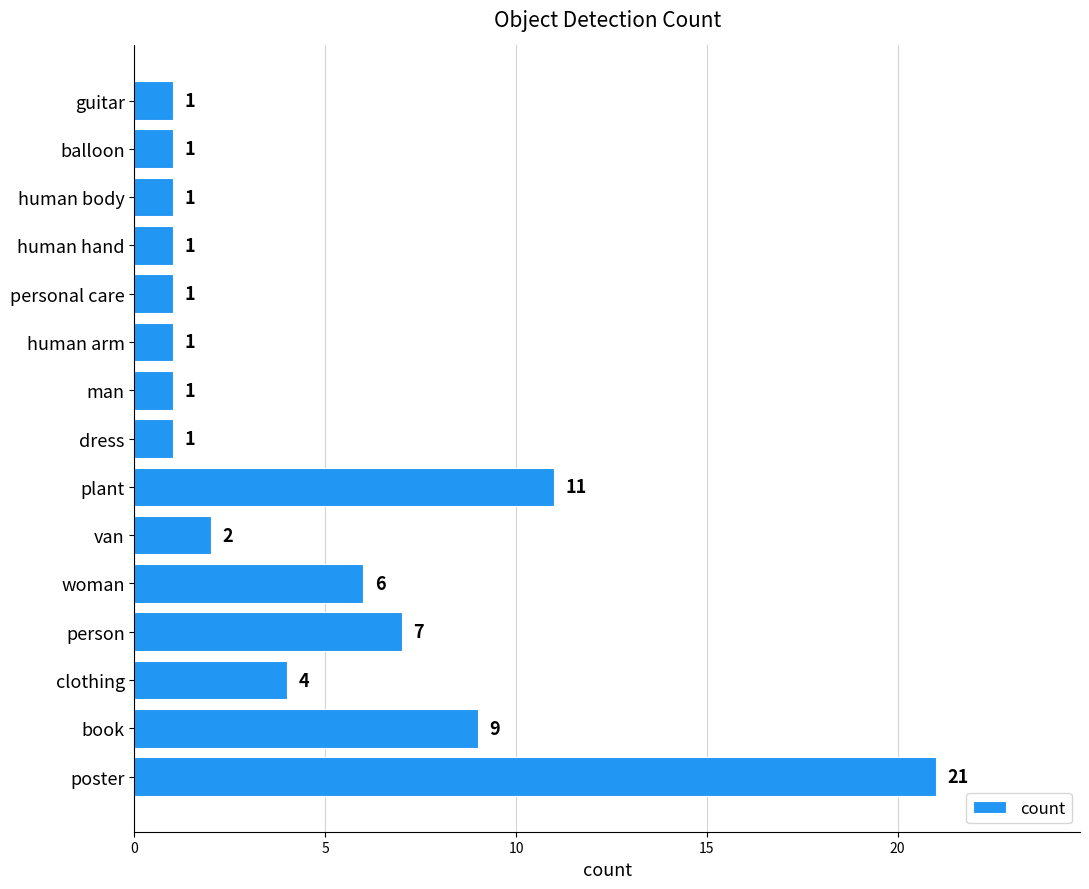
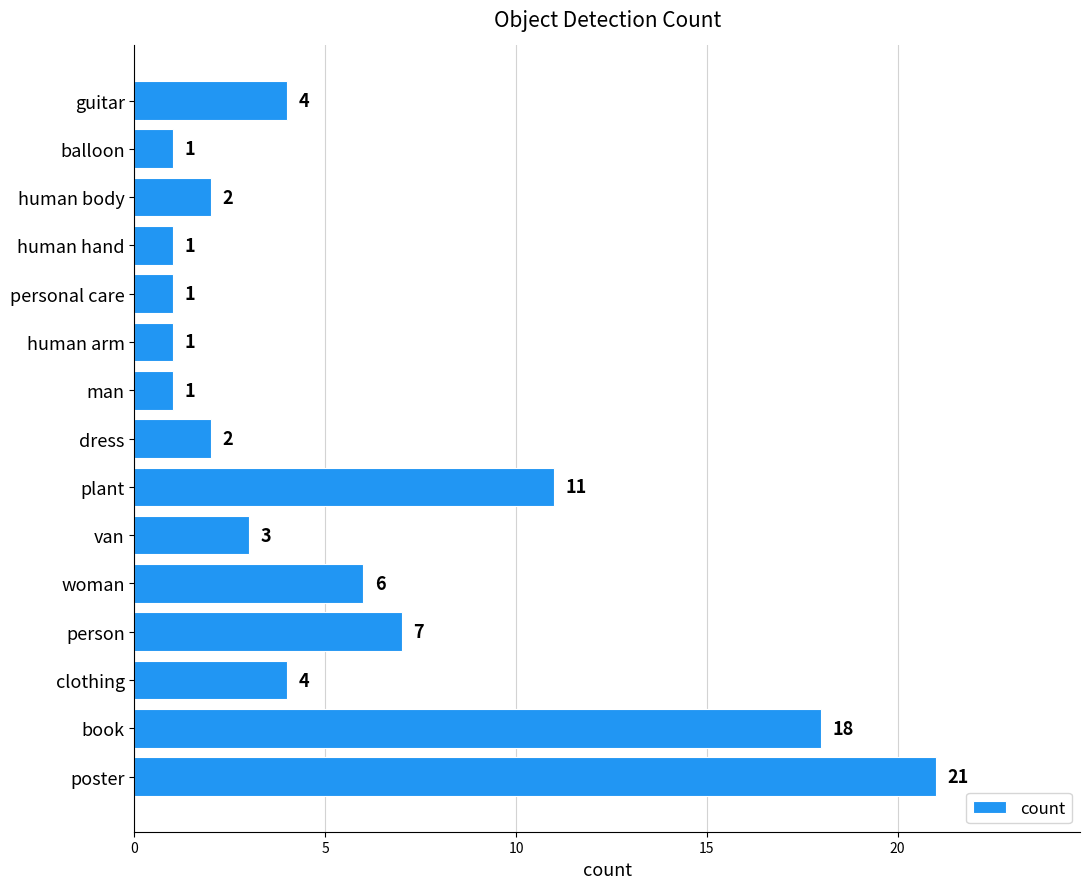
  {
-   "guitar": 1,
+   "guitar": 4,
    "balloon": 1,
-   "human body": 1,
+   "human body": 2,
    "human hand": 1,
    "personal care": 1,
    "human arm": 1,
    "man": 1,
-   "dress": 1,
+   "dress": 2,
    "plant": 11,
-   "van": 2,
+   "van": 3,
    "woman": 6,
    "person": 7,
    "clothing": 4,
-   "book": 9,
+   "book": 18,
    "poster": 21
  }
